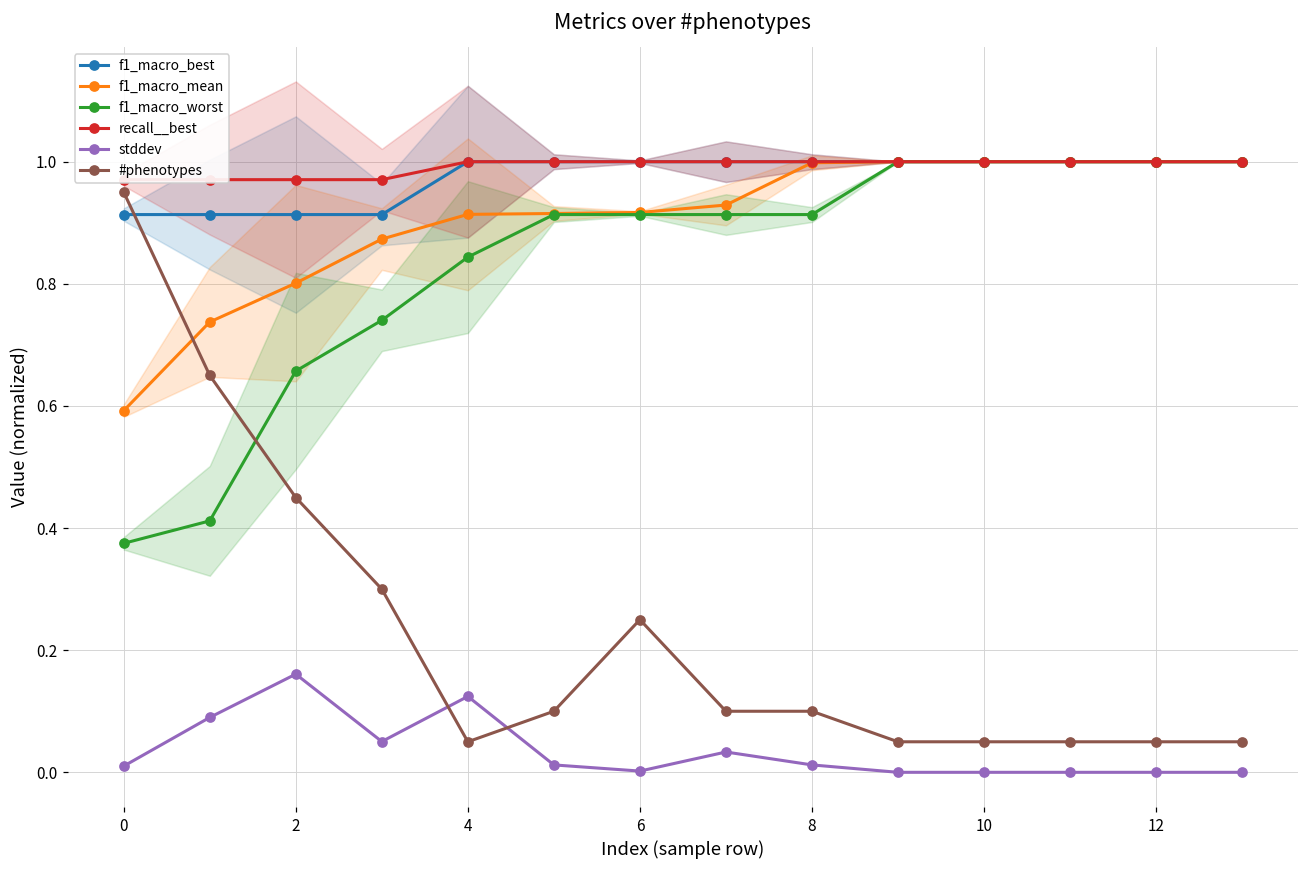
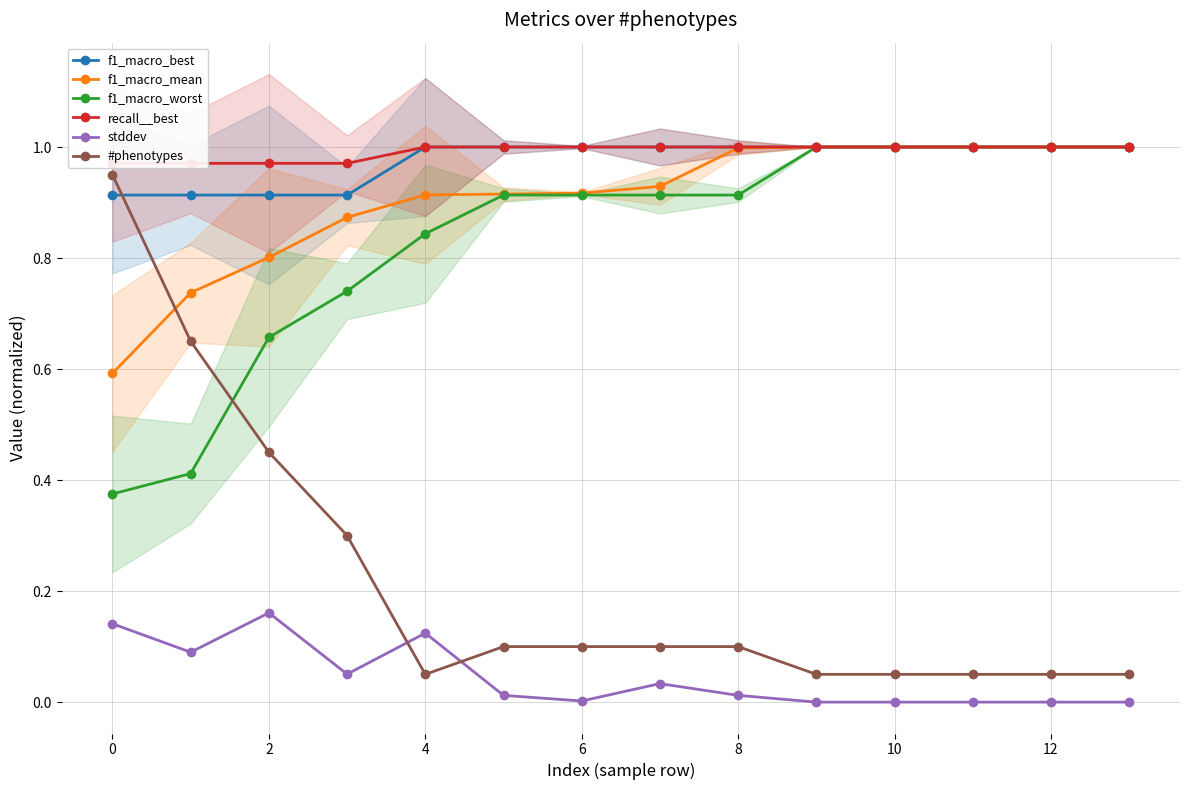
  {
    "stddev": {
-     "0": 0.01,
+     "0": 0.14,
      "2": 0.16,
      "4": 0.12,
      "6": 0.00,
      "8": 0.01,
      "10": 0.00,
      "12": 0.00
    },
    "#phenotypes": {
      "0": 0.95,
      "2": 0.45,
      "4": 0.05,
-     "6": 0.25,
+     "6": 0.10,
      "8": 0.10,
      "10": 0.05,
      "12": 0.05
    }
  }
